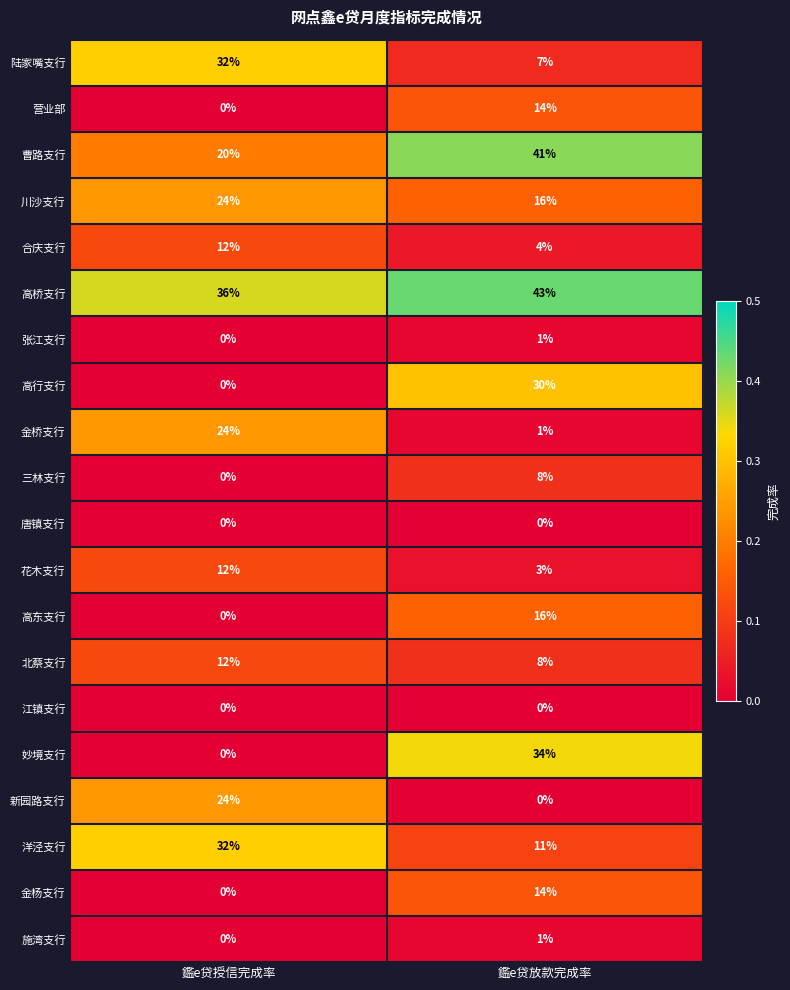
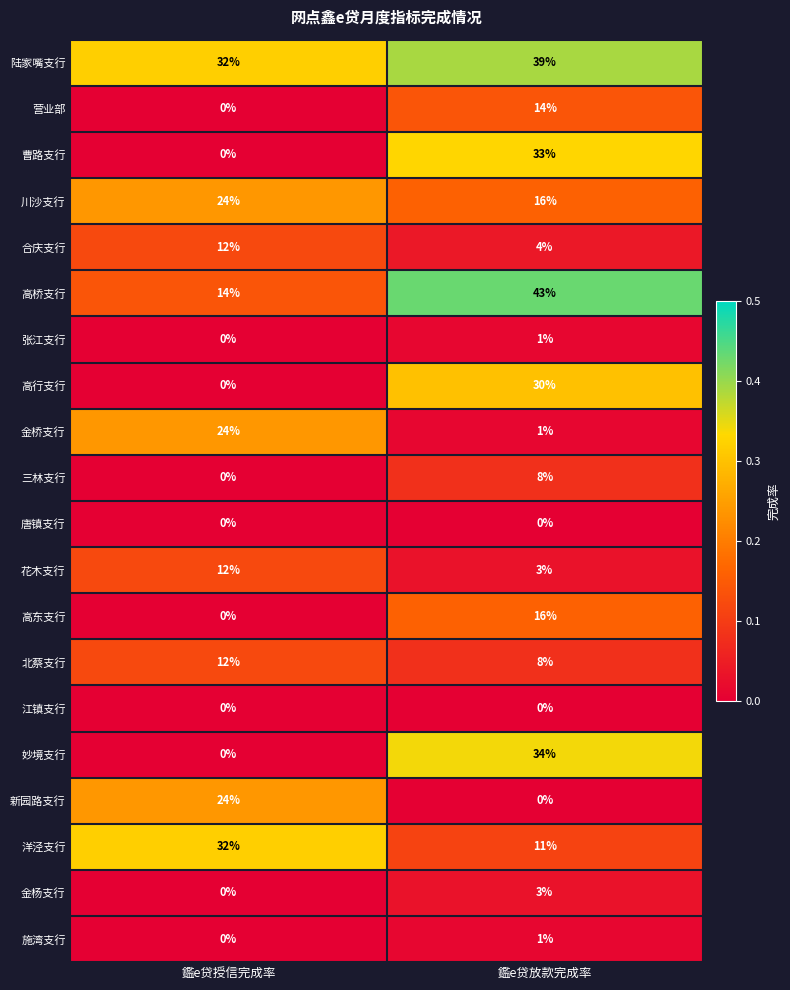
  {
    "陆家嘴支行": {
      "鑑e贷授信完成率": "32%",
-     "鑑e贷放款完成率": "7%"
+     "鑑e贷放款完成率": "39%"
    },
    "营业部": {
      "鑑e贷授信完成率": "0%",
      "鑑e贷放款完成率": "14%"
    },
    "曹路支行": {
-     "鑑e贷授信完成率": "20%",
-     "鑑e贷放款完成率": "41%"
+     "鑑e贷授信完成率": "0%",
+     "鑑e贷放款完成率": "33%"
    },
    "川沙支行": {
      "鑑e贷授信完成率": "24%",
      "鑑e贷放款完成率": "16%"
    },
    "合庆支行": {
      "鑑e贷授信完成率": "12%",
      "鑑e贷放款完成率": "4%"
    },
    "高桥支行": {
-     "鑑e贷授信完成率": "36%",
+     "鑑e贷授信完成率": "14%",
      "鑑e贷放款完成率": "43%"
    },
    "张江支行": {
      "鑑e贷授信完成率": "0%",
      "鑑e贷放款完成率": "1%"
    },
    "高行支行": {
      "鑑e贷授信完成率": "0%",
      "鑑e贷放款完成率": "30%"
    },
    "金桥支行": {
      "鑑e贷授信完成率": "24%",
      "鑑e贷放款完成率": "1%"
    },
    "三林支行": {
      "鑑e贷授信完成率": "0%",
      "鑑e贷放款完成率": "8%"
    },
    "唐镇支行": {
      "鑑e贷授信完成率": "0%",
      "鑑e贷放款完成率": "0%"
    },
    "花木支行": {
      "鑑e贷授信完成率": "12%",
      "鑑e贷放款完成率": "3%"
    },
    "高东支行": {
      "鑑e贷授信完成率": "0%",
      "鑑e贷放款完成率": "16%"
    },
    "北蔡支行": {
      "鑑e贷授信完成率": "12%",
      "鑑e贷放款完成率": "8%"
    },
    "江镇支行": {
      "鑑e贷授信完成率": "0%",
      "鑑e贷放款完成率": "0%"
    },
    "妙境支行": {
      "鑑e贷授信完成率": "0%",
      "鑑e贷放款完成率": "34%"
    },
    "新园路支行": {
      "鑑e贷授信完成率": "24%",
      "鑑e贷放款完成率": "0%"
    },
    "洋泾支行": {
      "鑑e贷授信完成率": "32%",
      "鑑e贷放款完成率": "11%"
    },
    "金杨支行": {
      "鑑e贷授信完成率": "0%",
-     "鑑e贷放款完成率": "14%"
+     "鑑e贷放款完成率": "3%"
    },
    "施湾支行": {
      "鑑e贷授信完成率": "0%",
      "鑑e贷放款完成率": "1%"
    }
  }
